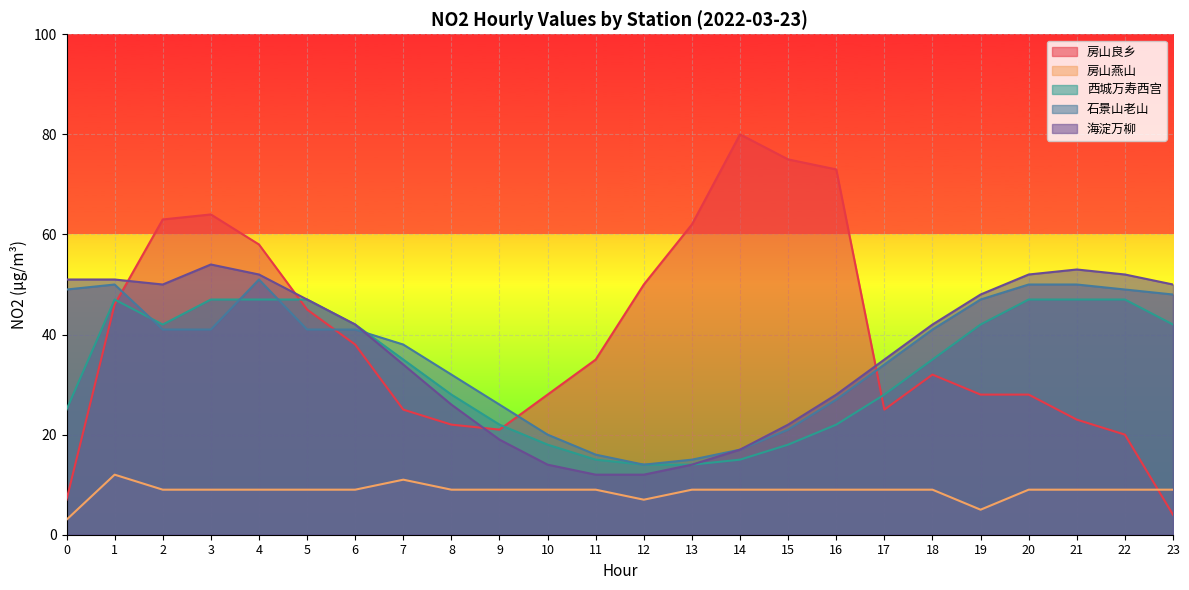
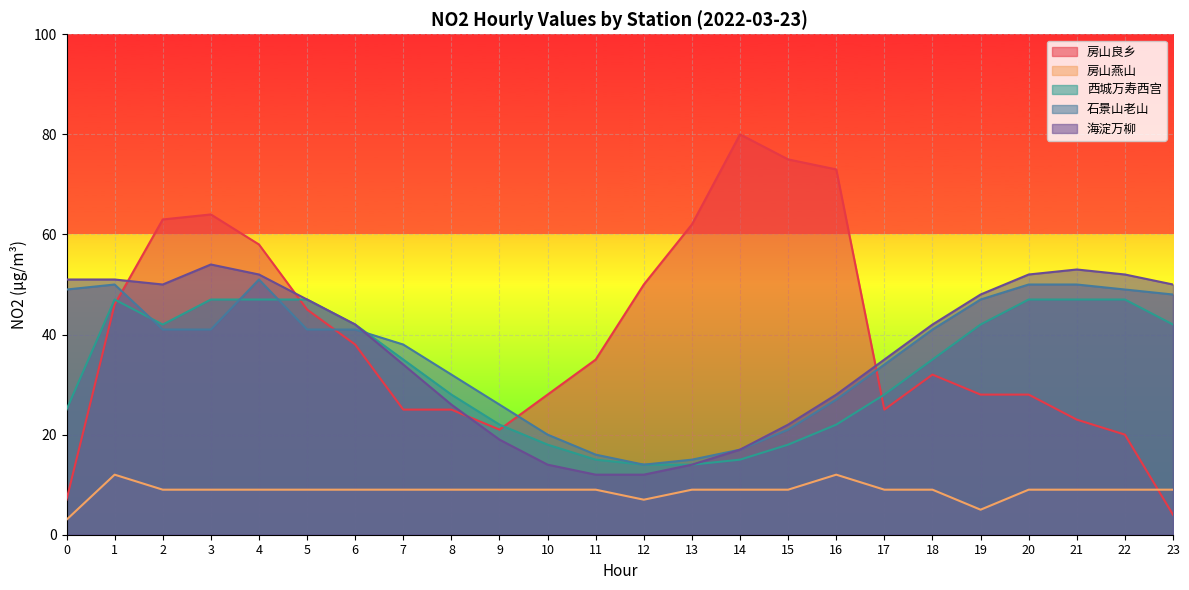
  {
    "房山良乡": {
      "0": 7,
      "1": 46,
      "2": 63,
      "3": 64,
      "4": 58,
      "5": 45,
      "6": 38,
      "7": 25,
-     "8": 22,
+     "8": 25,
      "9": 21,
      "10": 28,
      "11": 35,
      "12": 50,
      "13": 62,
      "14": 80,
      "15": 75,
      "16": 73,
      "17": 25,
      "18": 32,
      "19": 28,
      "20": 28,
      "21": 23,
      "22": 20,
      "23": 4
    },
    "房山燕山": {
      "0": 3,
      "1": 12,
      "2": 9,
      "3": 9,
      "4": 9,
      "5": 9,
      "6": 9,
-     "7": 11,
+     "7": 9,
      "8": 9,
      "9": 9,
      "10": 9,
      "11": 9,
      "12": 7,
      "13": 9,
      "14": 9,
      "15": 9,
-     "16": 9,
+     "16": 12,
      "17": 9,
      "18": 9,
      "19": 5,
      "20": 9,
      "21": 9,
      "22": 9,
      "23": 9
    }
  }
